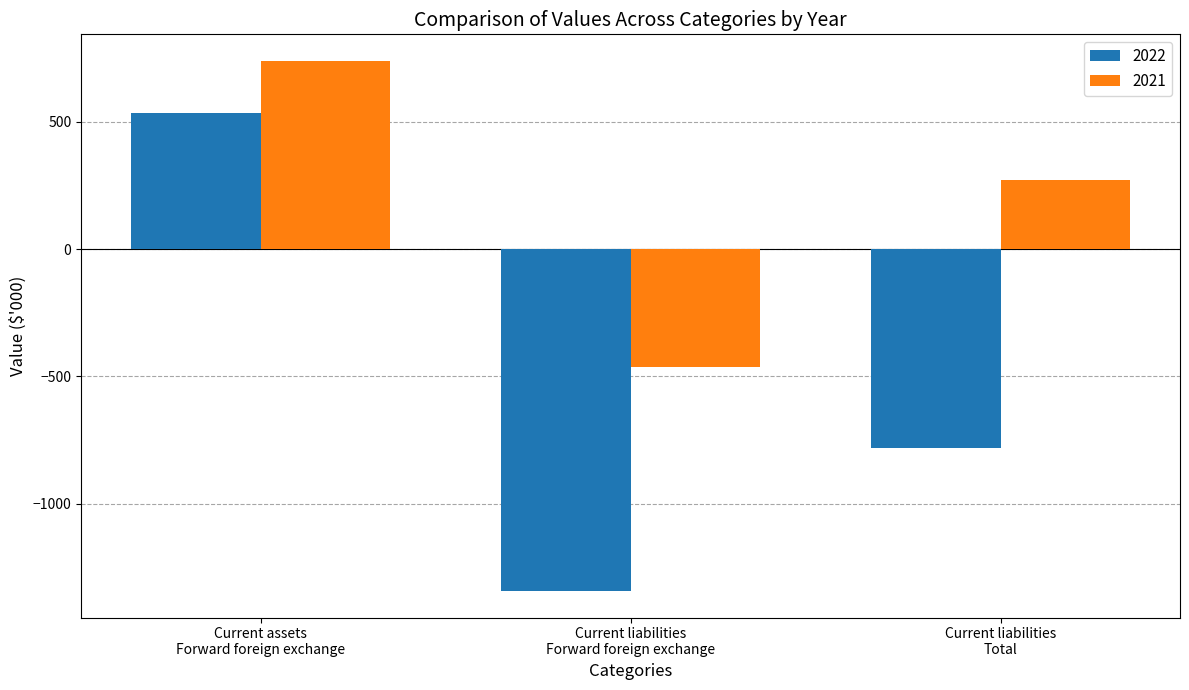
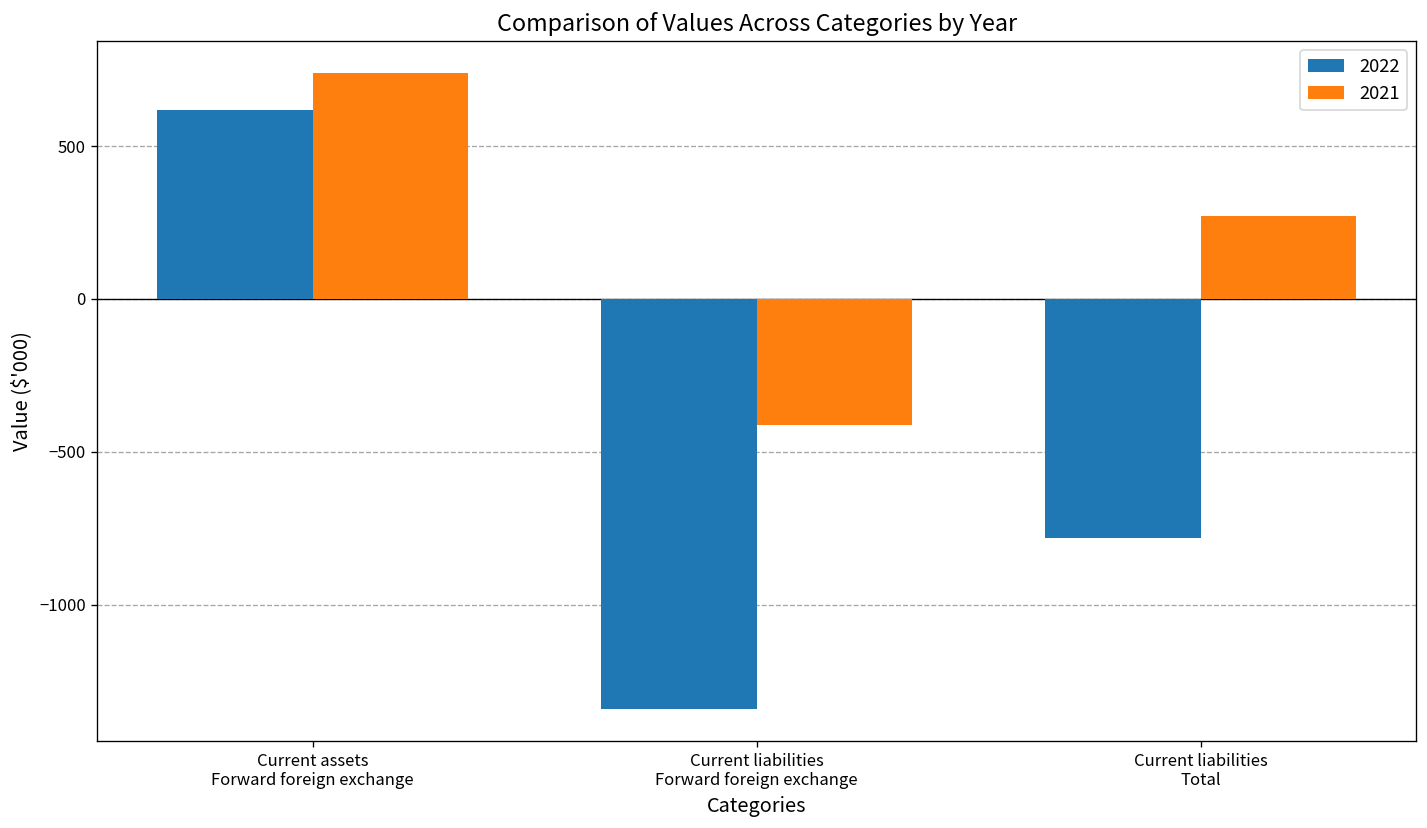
  {
    "2022": {
-     "Current assets Forward foreign exchange": 530,
+     "Current assets Forward foreign exchange": 620,
      "Current liabilities Forward foreign exchange": -1340,
      "Current liabilities Total": -780
    },
    "2021": {
      "Current assets Forward foreign exchange": 740,
-     "Current liabilities Forward foreign exchange": -460,
+     "Current liabilities Forward foreign exchange": -410,
      "Current liabilities Total": 270
    }
  }
